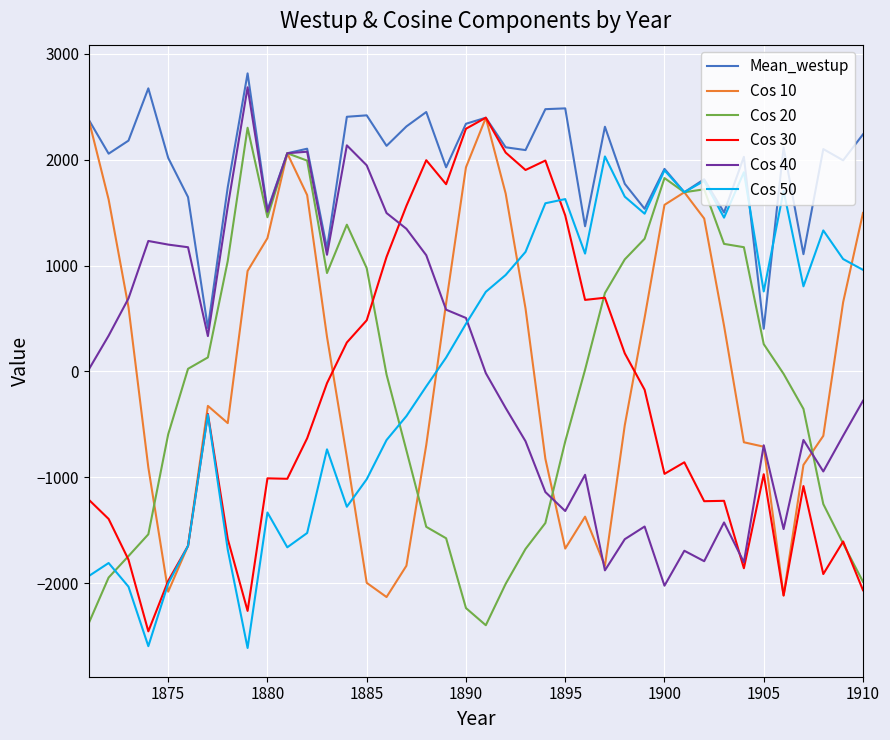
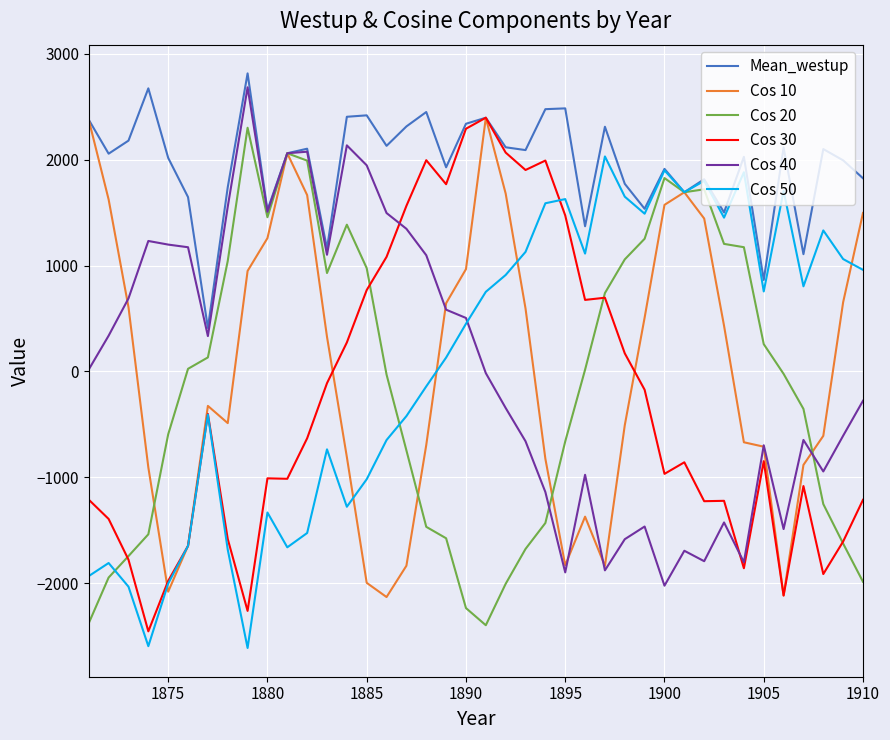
  {
    "Mean_westup": {
      "1875": 2020,
      "1885": 2420,
      "1890": 2340,
      "1895": 2480,
-     "1905": 400,
-     "1910": 2240
+     "1905": 860,
+     "1910": 1820
    },
    "Cos 10": {
      "1875": -2080,
      "1880": 1260,
      "1885": -2000,
-     "1890": 1930,
-     "1895": -1670,
+     "1890": 970,
+     "1895": -1830,
      "1900": 1570,
      "1910": 1500
    },
    "Cos 20": {
      "1875": -590,
      "1880": 1460,
      "1885": 980,
      "1890": -2230,
      "1895": -660,
      "1900": 1830,
      "1905": 260,
      "1910": -1990
    },
    "Cos 30": {
      "1875": -1980,
      "1880": -1010,
-     "1885": 480,
+     "1885": 770,
      "1890": 2290,
      "1895": 1470,
      "1900": -970,
-     "1905": -970,
-     "1910": -2060
+     "1905": -850,
+     "1910": -1210
    },
    "Cos 40": {
      "1875": 1200,
      "1885": 1950,
      "1890": 510,
-     "1895": -1320,
+     "1895": -1900,
      "1900": -2020,
      "1910": -280
    },
    "Cos 50": {
      "1875": -2000,
      "1880": -1330,
      "1885": -1020,
      "1890": 450,
      "1895": 1630,
      "1905": 760,
      "1910": 960
    }
  }
